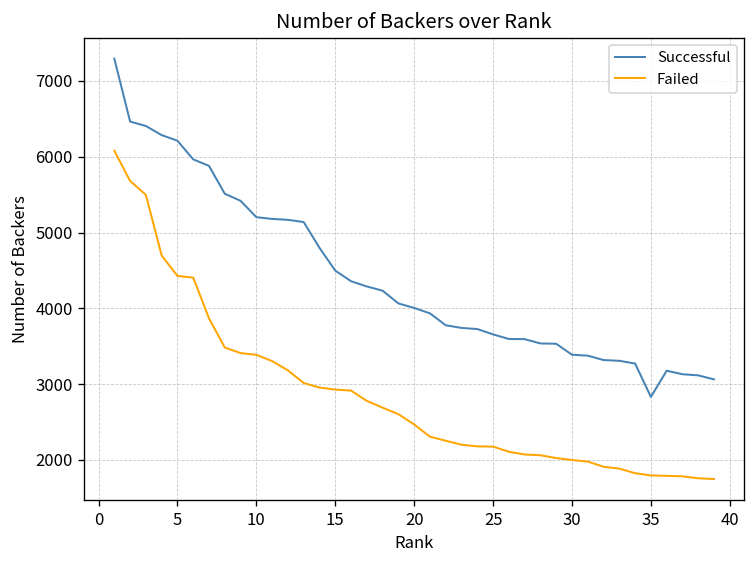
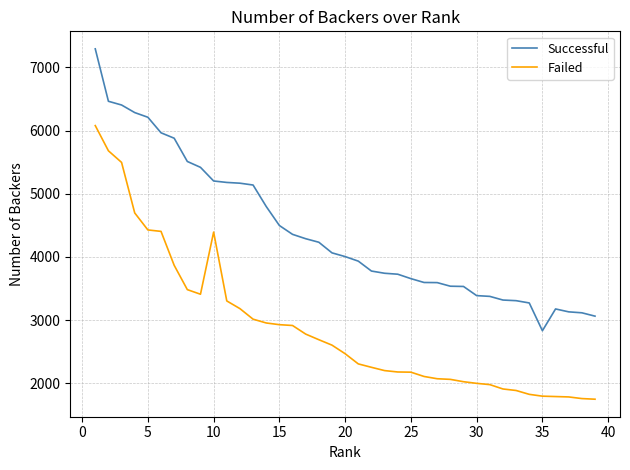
  {
    "Successful": {
      "5": 6200,
      "10": 5200,
      "15": 4500,
      "20": 4000,
      "25": 3700,
      "30": 3400,
      "35": 2800
    },
    "Failed": {
      "5": 4400,
-     "10": 3400,
+     "10": 4400,
      "15": 2900,
      "20": 2500,
      "25": 2200,
      "30": 2000,
      "35": 1800
    }
  }
